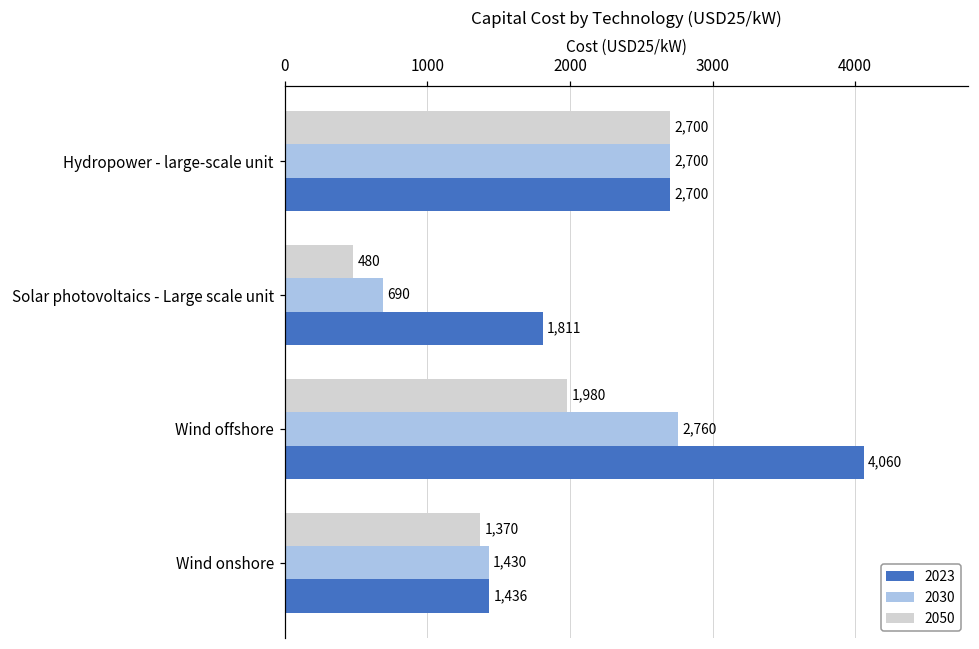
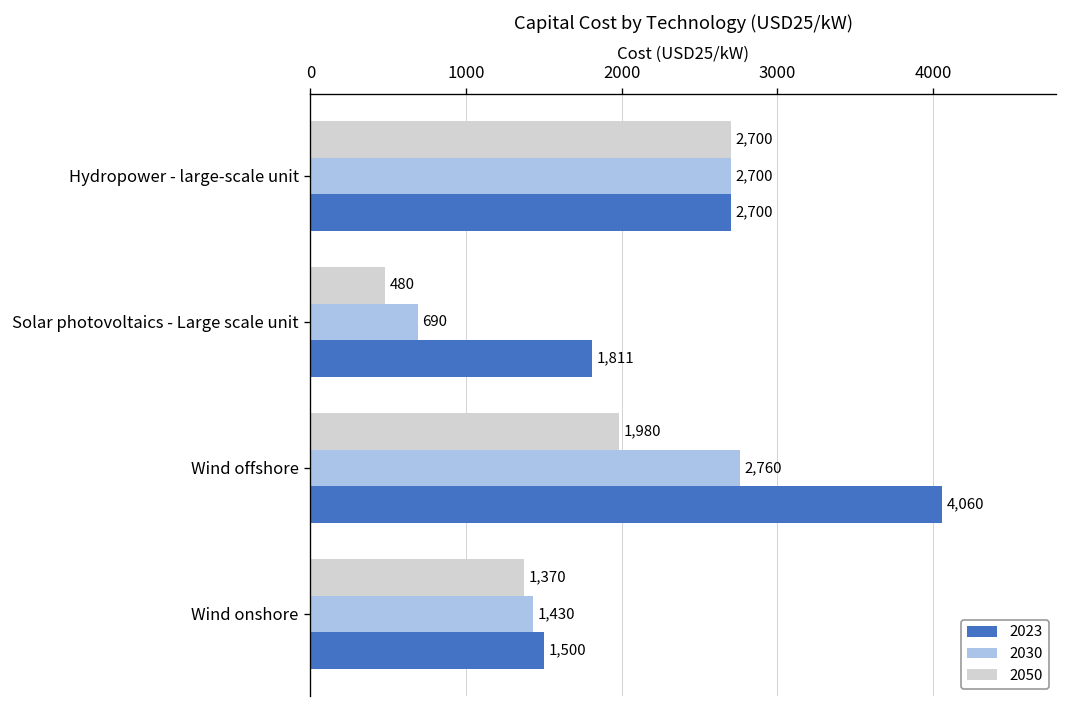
  {
    "2023": {
      "Hydropower - large-scale unit": "2,700",
      "Solar photovoltaics - Large scale unit": "1,811",
      "Wind offshore": "4,060",
-     "Wind onshore": "1,436"
+     "Wind onshore": "1,500"
    }
  }
